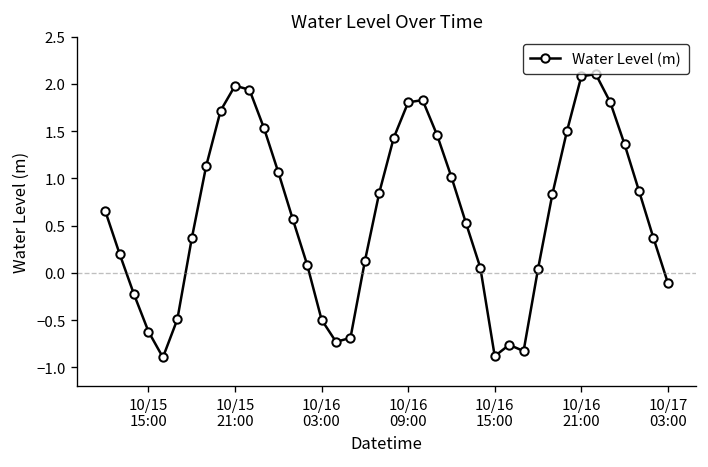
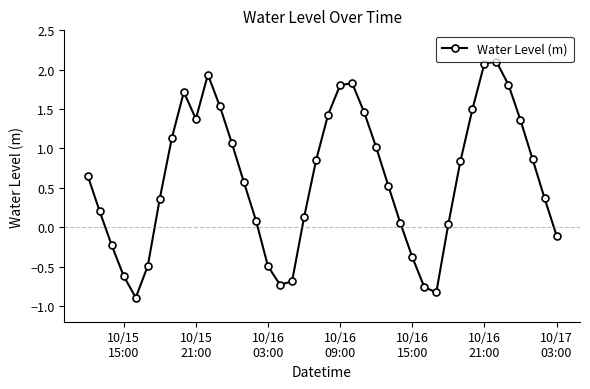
  {
    "10/15 15:00": -0.6,
-   "10/15 21:00": 2.0,
+   "10/15 21:00": 1.4,
    "10/16 03:00": -0.5,
    "10/16 09:00": 1.8,
-   "10/16 15:00": -0.9,
+   "10/16 15:00": -0.4,
    "10/16 21:00": 2.1,
    "10/17 03:00": -0.1
  }
